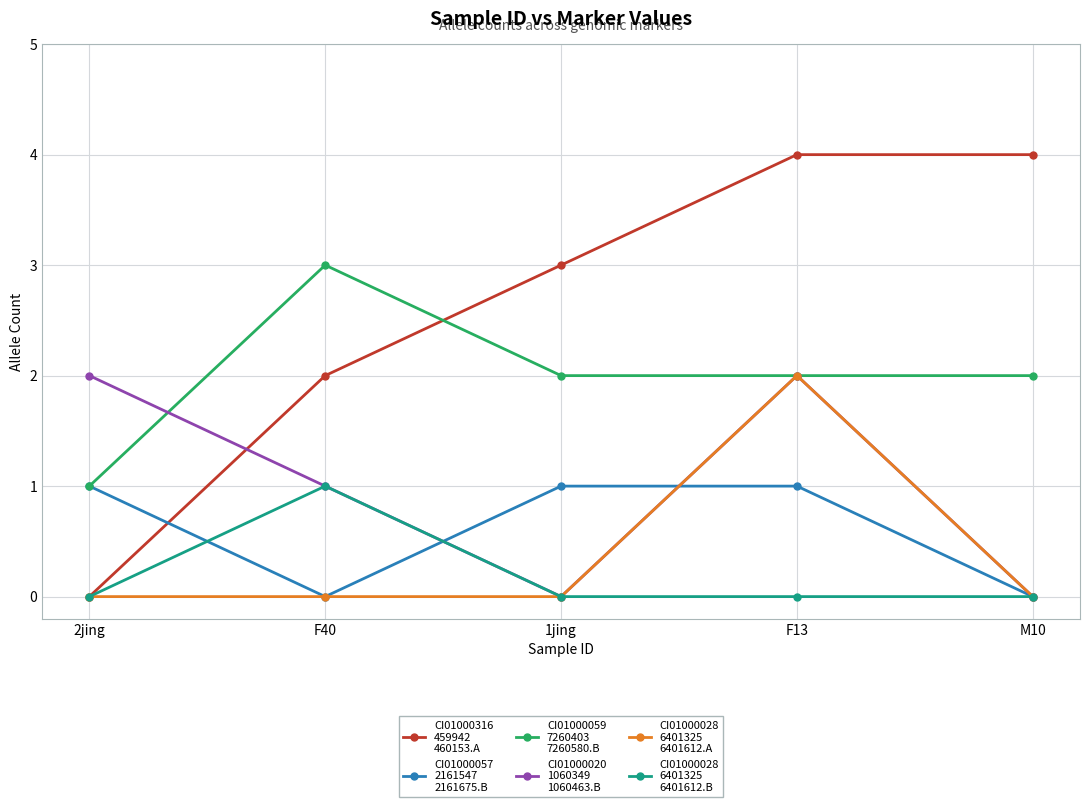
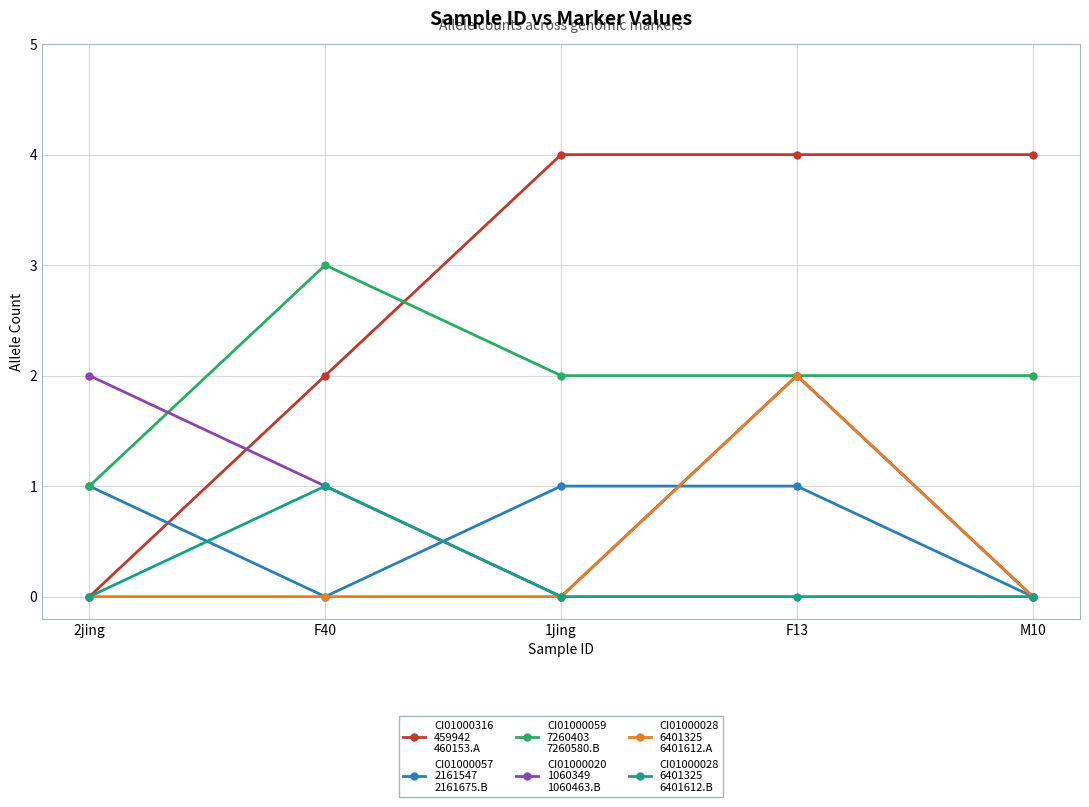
  {
    "CI01000316 459942 460153.A": {
      "F40": 2,
-     "1jing": 3,
+     "1jing": 4,
      "F13": 4,
      "M10": 4
    },
    "CI01000057 2161547 2161675.B": {
      "1jing": 1,
      "F13": 1
    },
    "CI01000020 1060349 1060463.B": {
      "2jing": 2
    }
  }
